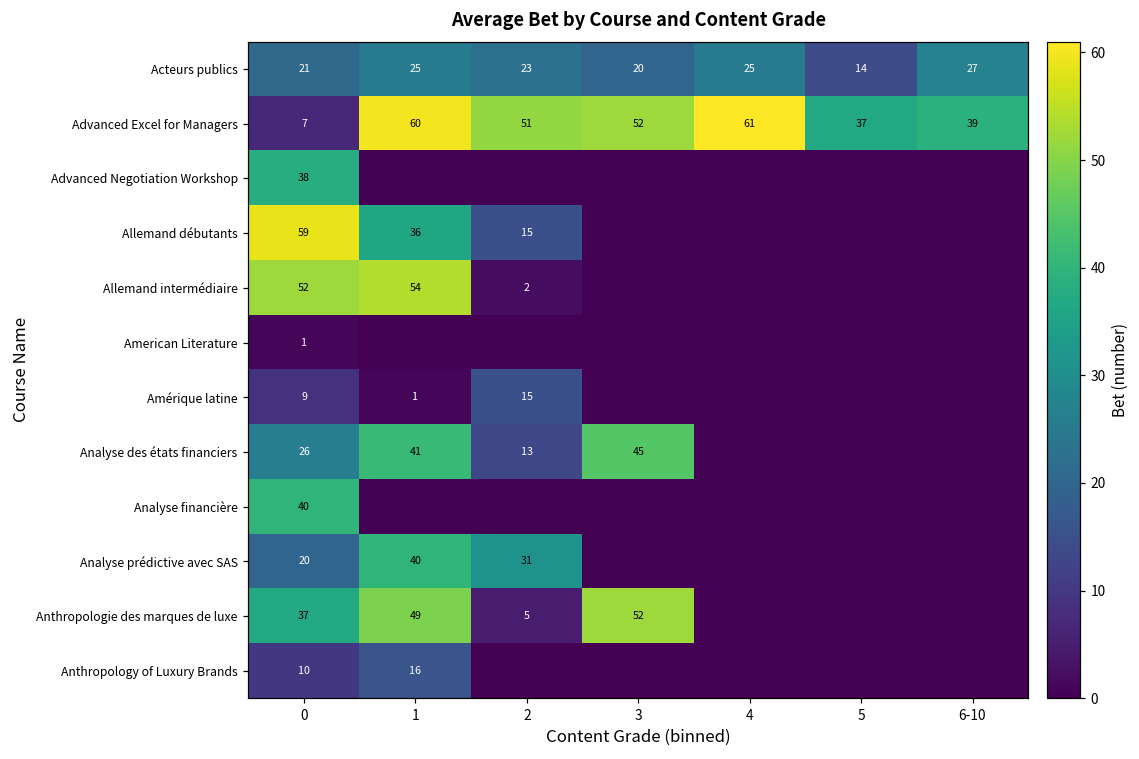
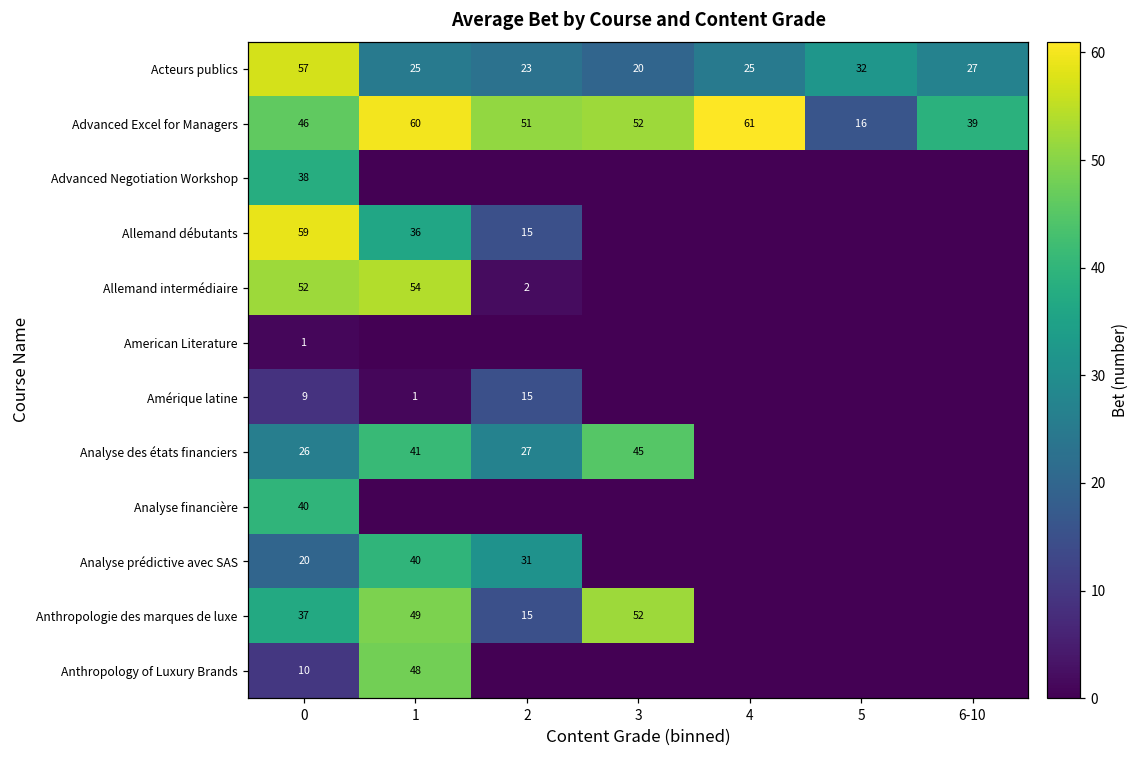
  {
    "Acteurs publics": {
-     "0": 21,
+     "0": 57,
      "1": 25,
      "2": 23,
      "3": 20,
      "4": 25,
-     "5": 14,
+     "5": 32,
      "6-10": 27
    },
    "Advanced Excel for Managers": {
-     "0": 7,
+     "0": 46,
      "1": 60,
      "2": 51,
      "3": 52,
      "4": 61,
-     "5": 37,
+     "5": 16,
      "6-10": 39
    },
    "Advanced Negotiation Workshop": {
      "0": 38
    },
    "Allemand débutants": {
      "0": 59,
      "1": 36,
      "2": 15
    },
    "Allemand intermédiaire": {
      "0": 52,
      "1": 54,
      "2": 2
    },
    "American Literature": {
      "0": 1
    },
    "Amérique latine": {
      "0": 9,
      "1": 1,
      "2": 15
    },
    "Analyse des états financiers": {
      "0": 26,
      "1": 41,
-     "2": 13,
+     "2": 27,
      "3": 45
    },
    "Analyse financière": {
      "0": 40
    },
    "Analyse prédictive avec SAS": {
      "0": 20,
      "1": 40,
      "2": 31
    },
    "Anthropologie des marques de luxe": {
      "0": 37,
      "1": 49,
-     "2": 5,
+     "2": 15,
      "3": 52
    },
    "Anthropology of Luxury Brands": {
      "0": 10,
-     "1": 16
+     "1": 48
    }
  }
